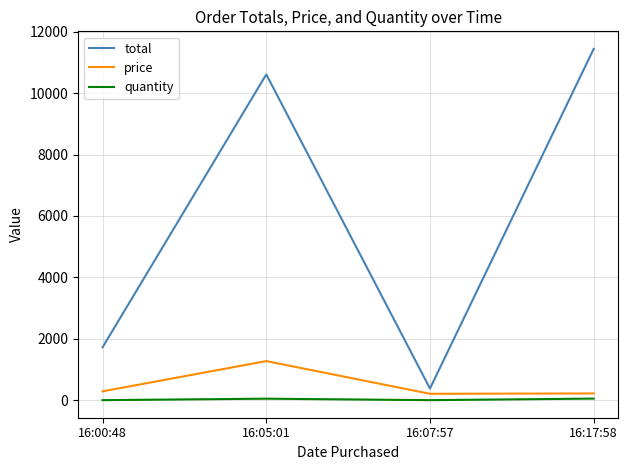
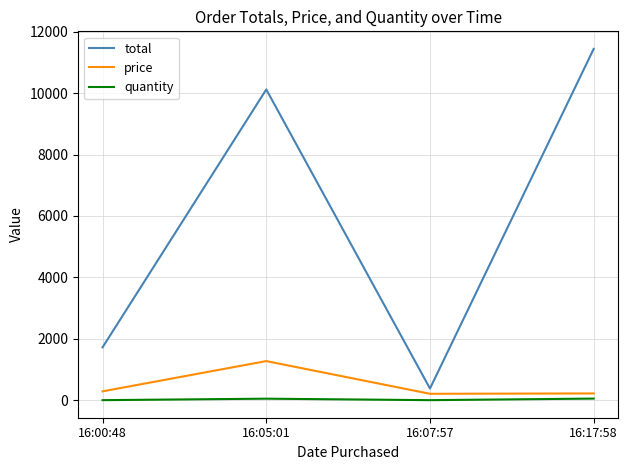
  {
    "total": {
      "16:00:48": 1700,
-     "16:05:01": 10600,
+     "16:05:01": 10100,
      "16:07:57": 400,
      "16:17:58": 11400
    },
    "price": {
      "16:00:48": 300,
      "16:05:01": 1300,
      "16:07:57": 200,
      "16:17:58": 200
    },
    "quantity": {
      "16:00:48": 0,
      "16:05:01": 0,
      "16:07:57": 0,
      "16:17:58": 100
    }
  }
